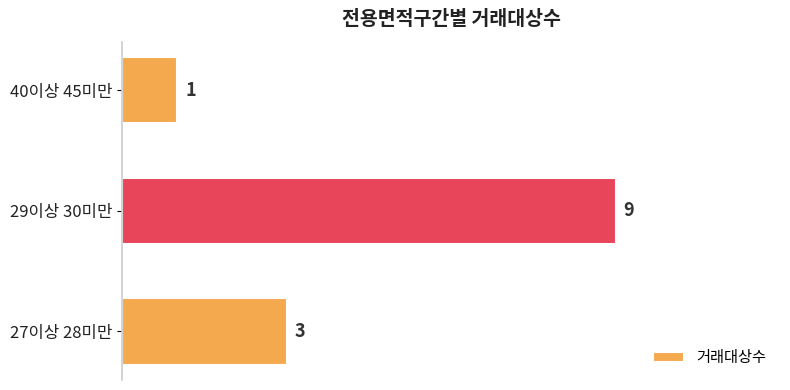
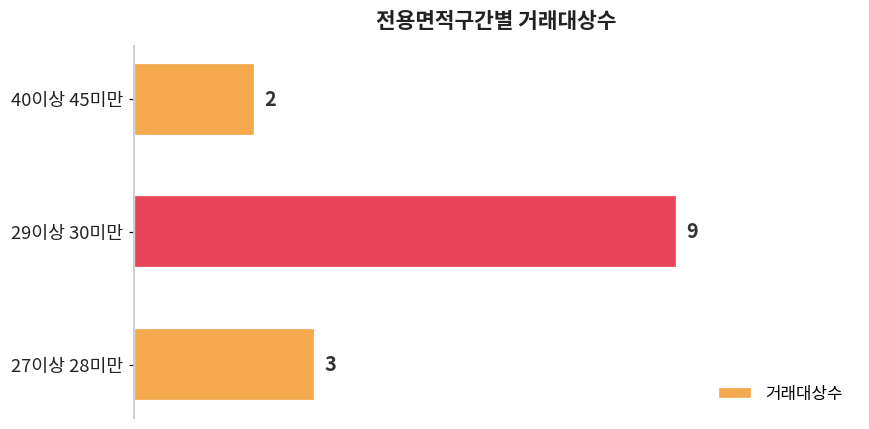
  {
-   "40이상 45미만": 1,
+   "40이상 45미만": 2,
    "29이상 30미만": 9,
    "27이상 28미만": 3
  }
